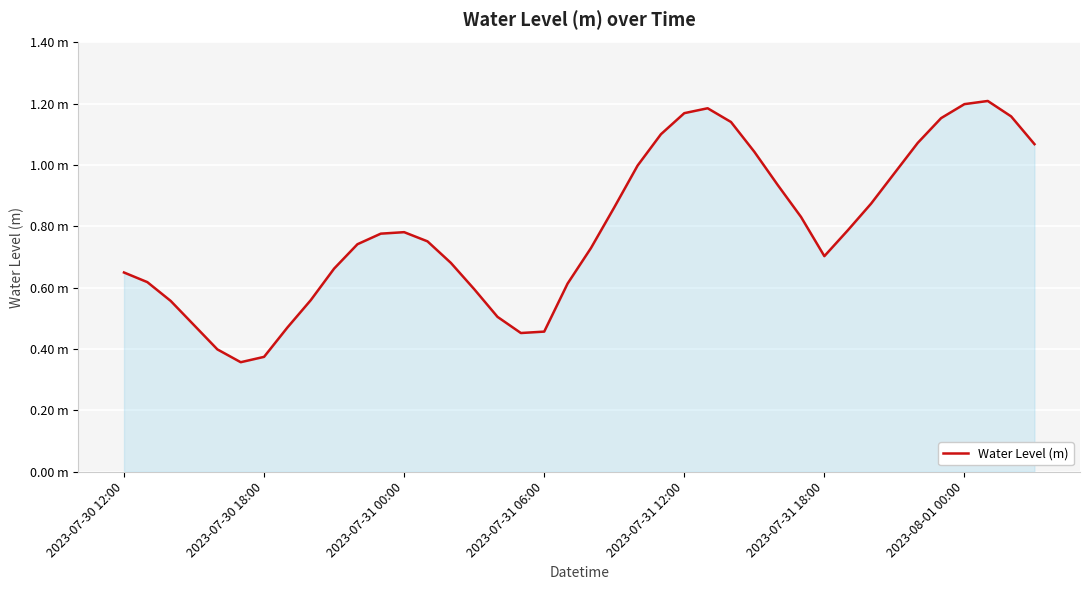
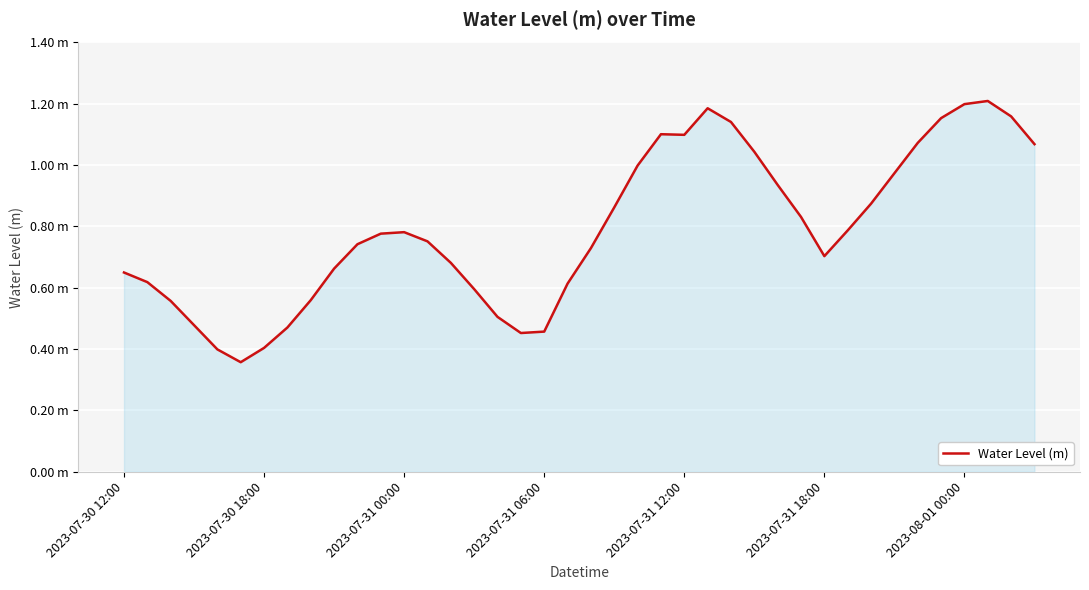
  {
    "2023-07-30 12:00": "0.65 m",
-   "2023-07-30 18:00": "0.37 m",
+   "2023-07-30 18:00": "0.40 m",
    "2023-07-31 00:00": "0.78 m",
    "2023-07-31 06:00": "0.46 m",
-   "2023-07-31 12:00": "1.17 m",
+   "2023-07-31 12:00": "1.10 m",
    "2023-07-31 18:00": "0.70 m",
    "2023-08-01 00:00": "1.20 m"
  }
